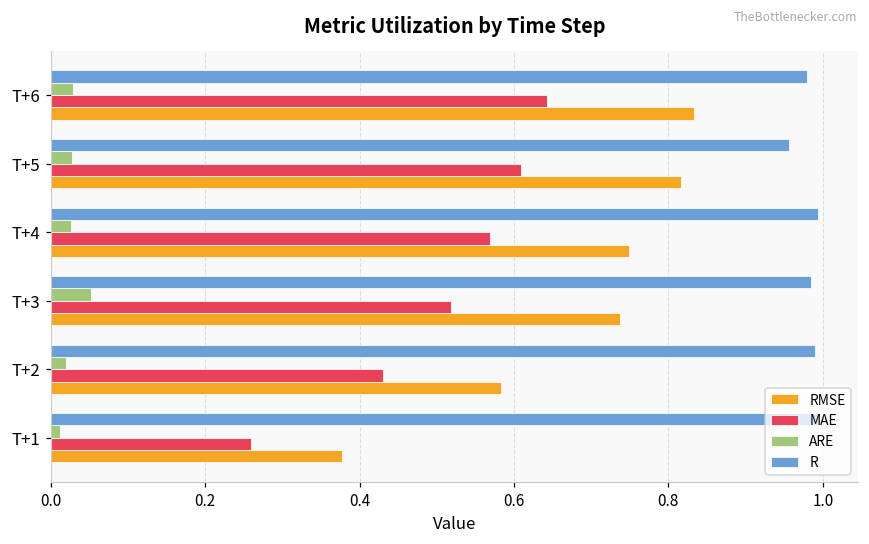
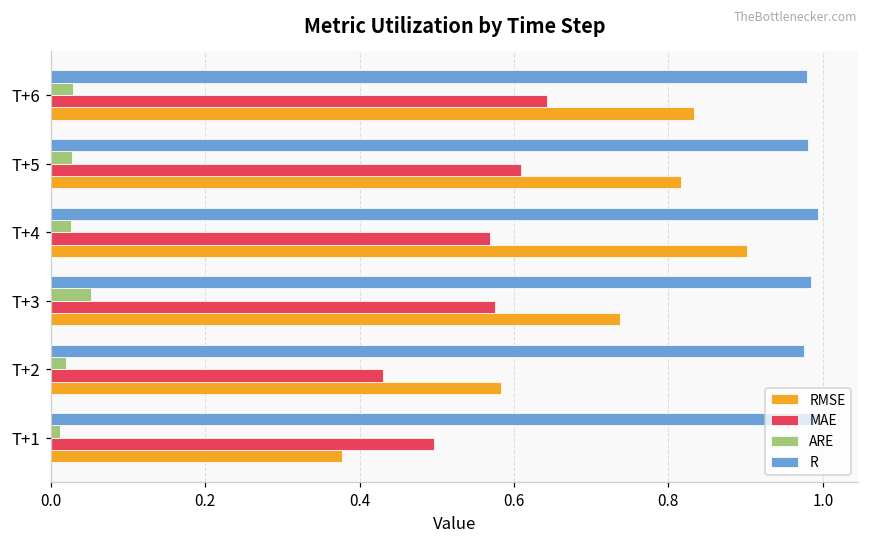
  {
    "RMSE": {
      "T+6": 0.83,
      "T+5": 0.82,
-     "T+4": 0.75,
+     "T+4": 0.90,
      "T+3": 0.74,
      "T+2": 0.58,
      "T+1": 0.38
    },
    "MAE": {
      "T+6": 0.64,
      "T+5": 0.61,
      "T+4": 0.57,
-     "T+3": 0.52,
+     "T+3": 0.57,
      "T+2": 0.43,
-     "T+1": 0.26
+     "T+1": 0.50
    },
    "ARE": {
      "T+6": 0.03,
      "T+5": 0.03,
      "T+4": 0.03,
      "T+3": 0.05,
      "T+2": 0.02,
      "T+1": 0.01
    },
    "R": {
      "T+6": 0.98,
-     "T+5": 0.96,
+     "T+5": 0.98,
      "T+4": 0.99,
      "T+3": 0.99,
-     "T+2": 0.99
+     "T+2": 0.98
    }
  }
